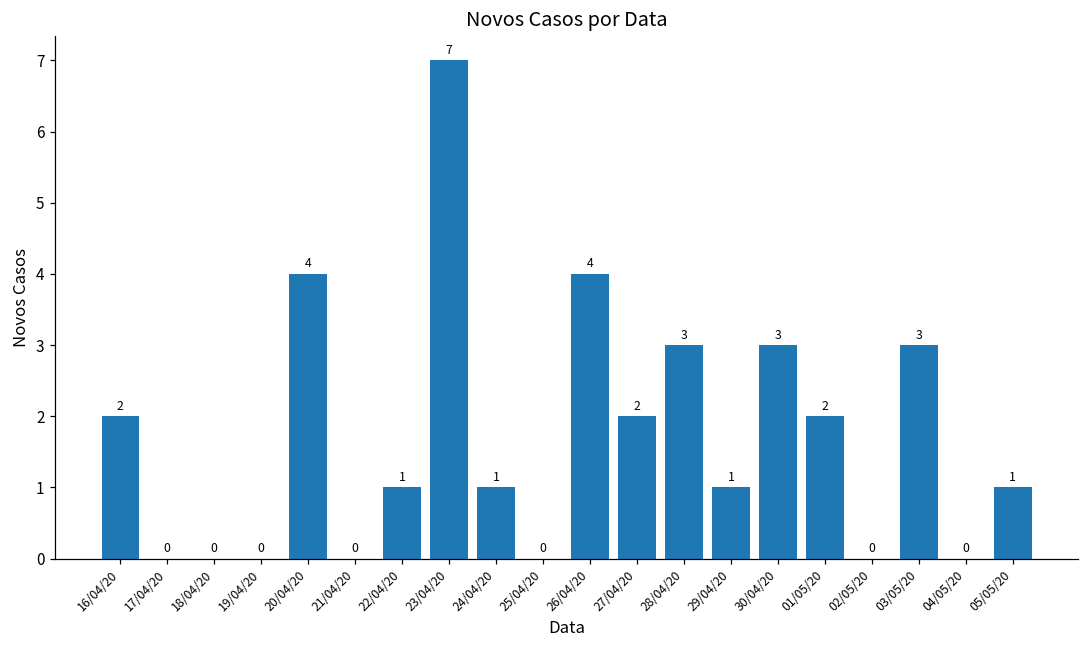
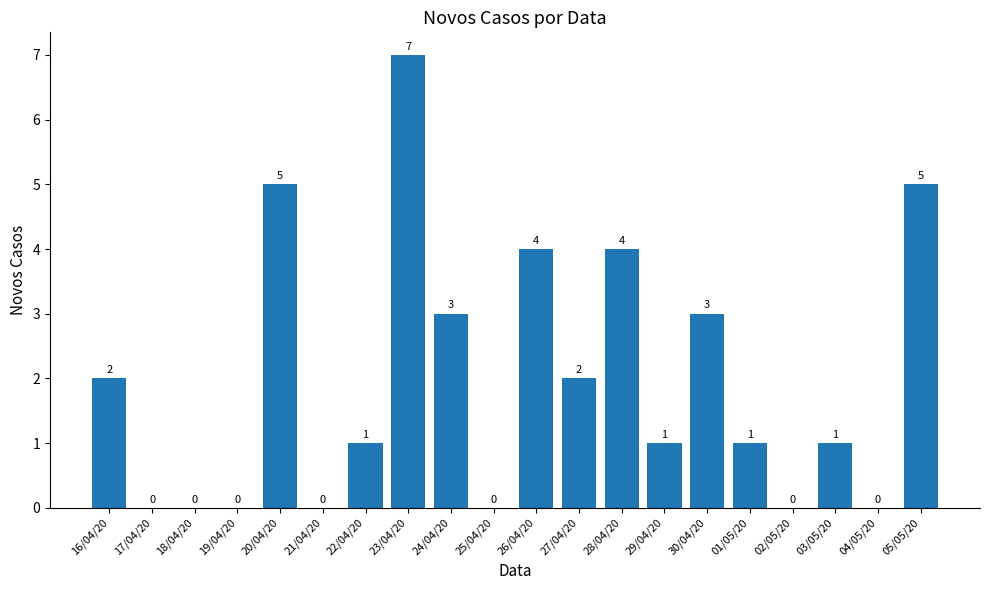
  {
    "16/04/20": 2,
    "17/04/20": 0,
    "18/04/20": 0,
    "19/04/20": 0,
-   "20/04/20": 4,
+   "20/04/20": 5,
    "21/04/20": 0,
    "22/04/20": 1,
    "23/04/20": 7,
-   "24/04/20": 1,
+   "24/04/20": 3,
    "25/04/20": 0,
    "26/04/20": 4,
    "27/04/20": 2,
-   "28/04/20": 3,
+   "28/04/20": 4,
    "29/04/20": 1,
    "30/04/20": 3,
-   "01/05/20": 2,
+   "01/05/20": 1,
    "02/05/20": 0,
-   "03/05/20": 3,
+   "03/05/20": 1,
    "04/05/20": 0,
-   "05/05/20": 1
+   "05/05/20": 5
  }
